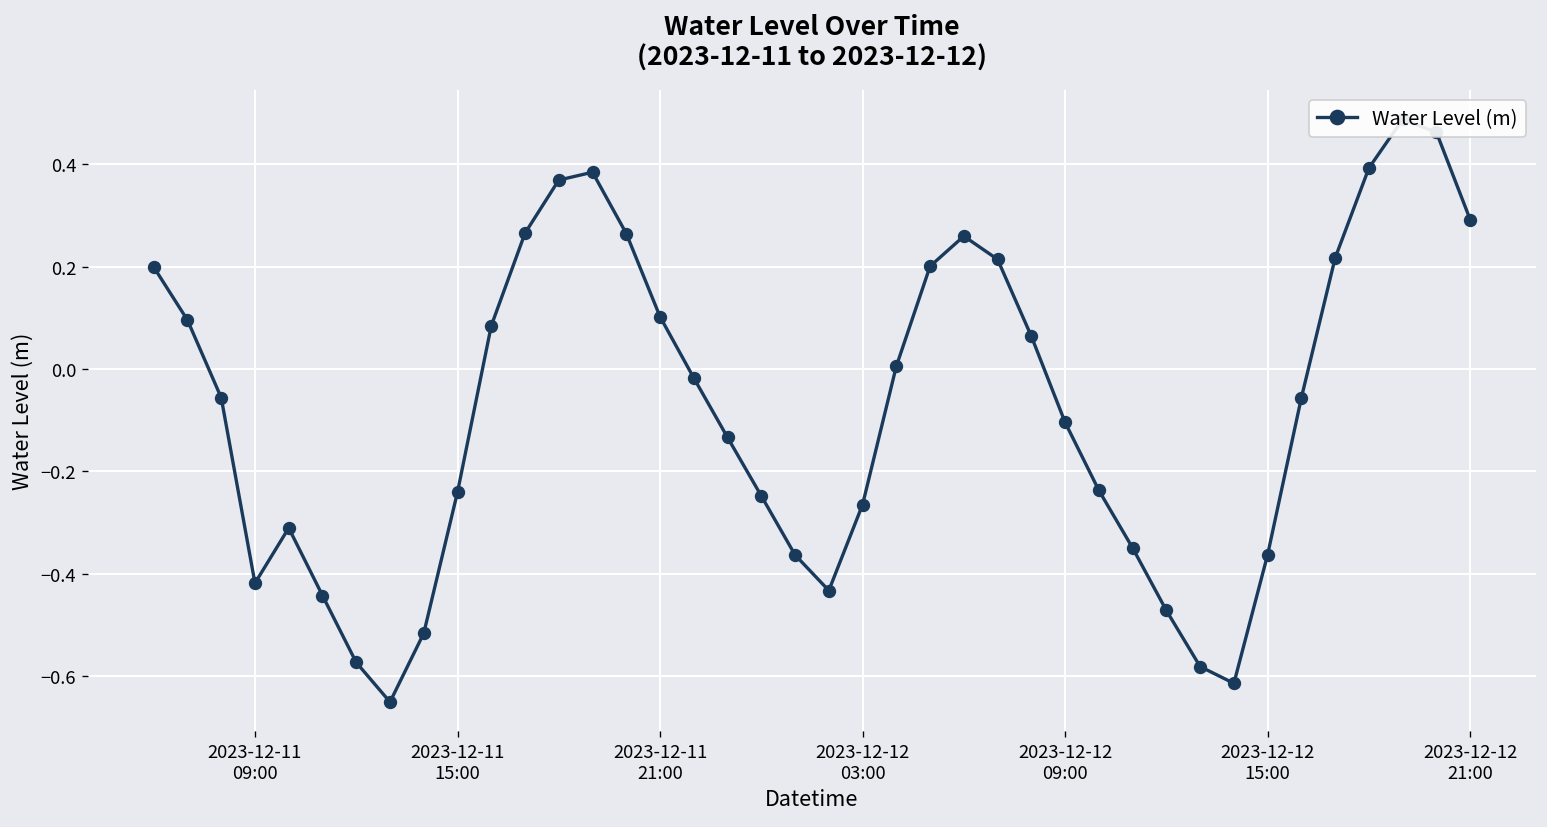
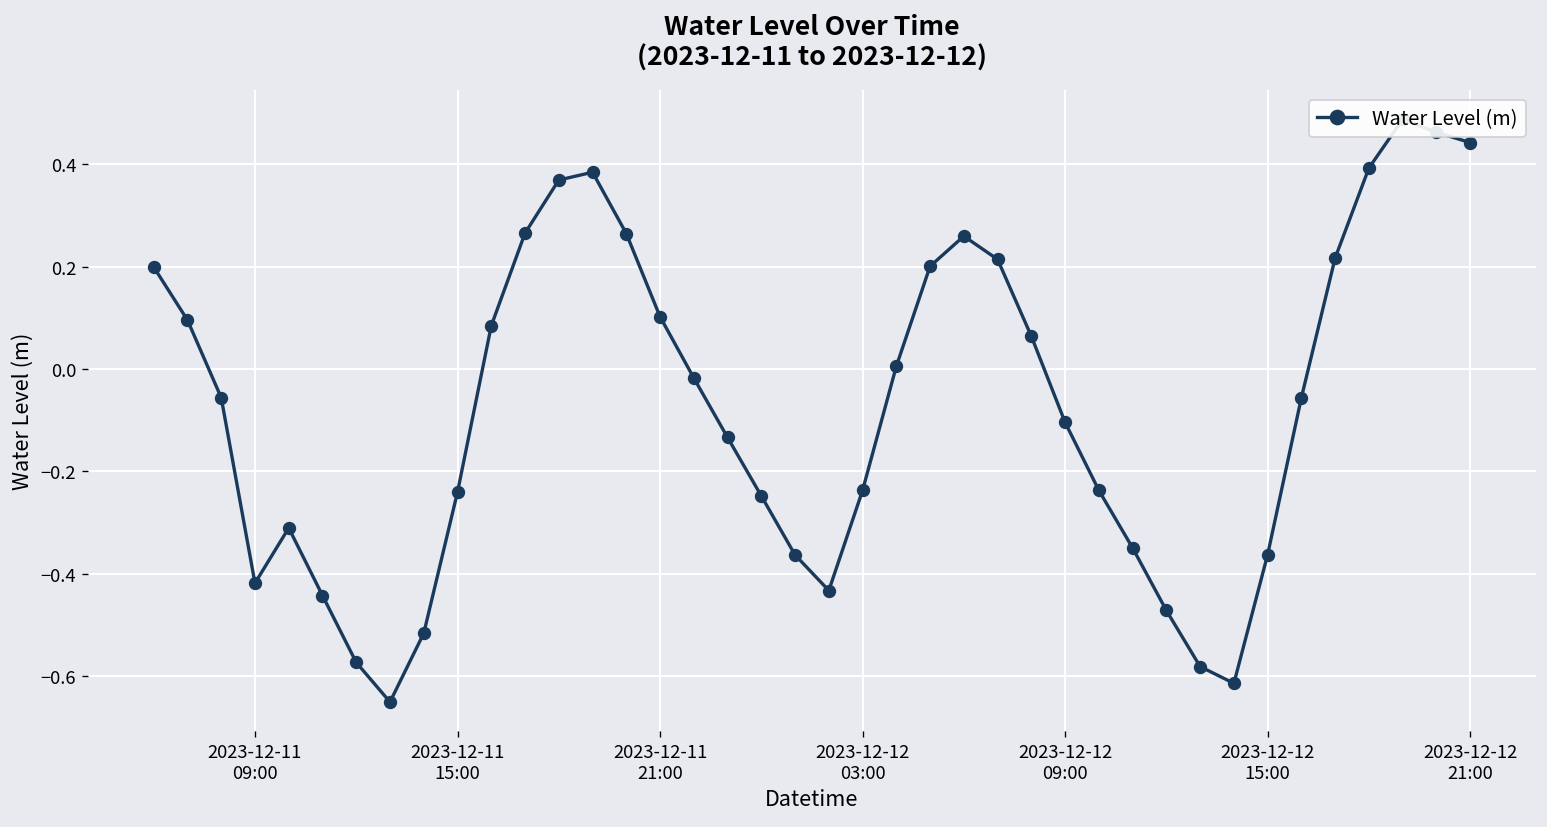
  {
    "2023-12-11 09:00": -0.42,
    "2023-12-11 15:00": -0.24,
    "2023-12-11 21:00": 0.10,
-   "2023-12-12 03:00": -0.26,
+   "2023-12-12 03:00": -0.24,
    "2023-12-12 09:00": -0.10,
    "2023-12-12 15:00": -0.36,
-   "2023-12-12 21:00": 0.29
+   "2023-12-12 21:00": 0.44
  }
